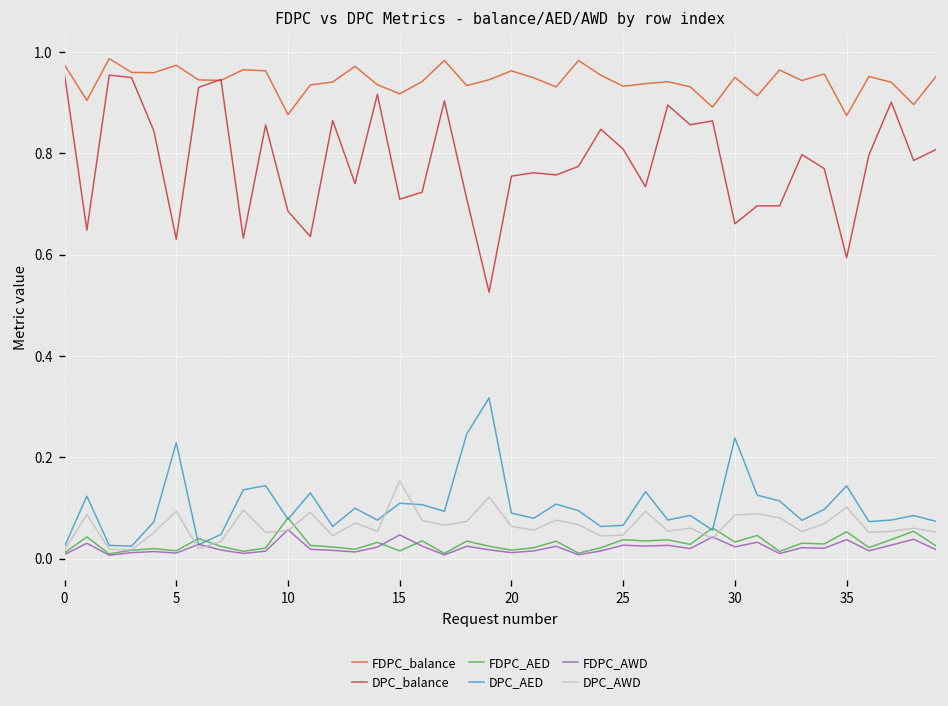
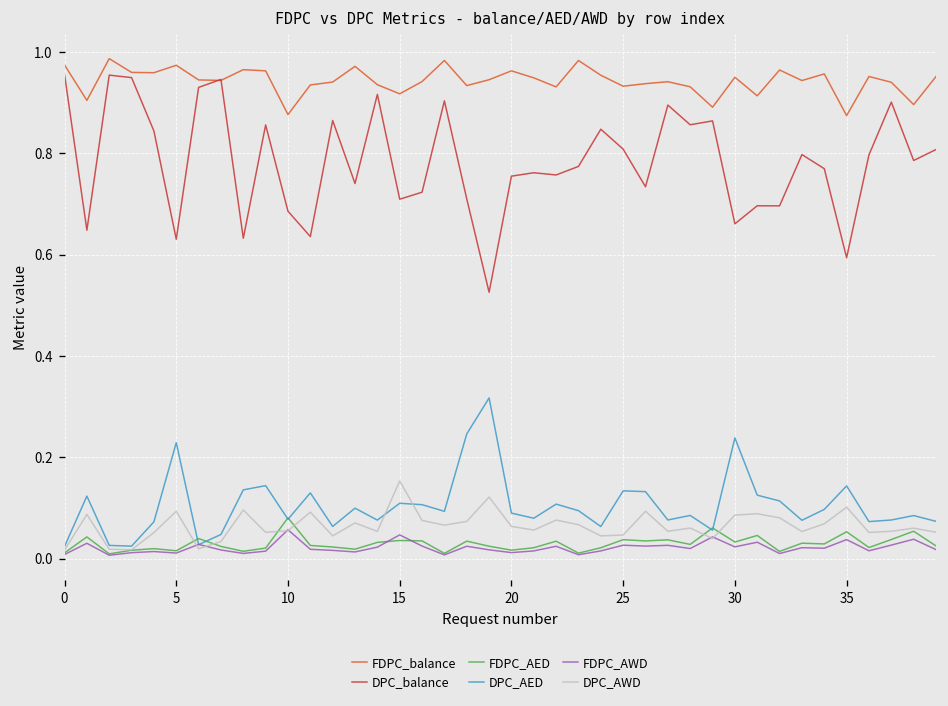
  {
    "FDPC_AED": {
-     "15": 0.02,
+     "15": 0.04,
      "25": 0.04,
      "30": 0.03,
      "35": 0.05
    },
    "DPC_AED": {
      "0": 0.02,
      "5": 0.23,
      "15": 0.11,
      "20": 0.09,
-     "25": 0.07,
+     "25": 0.13,
      "30": 0.24,
      "35": 0.14
    },
    "FDPC_AWD": {
      "15": 0.05,
      "25": 0.03,
      "30": 0.02,
      "35": 0.04
    },
    "DPC_AWD": {
      "5": 0.09,
      "15": 0.15,
      "20": 0.06,
      "25": 0.05,
      "30": 0.09,
      "35": 0.10
    }
  }
